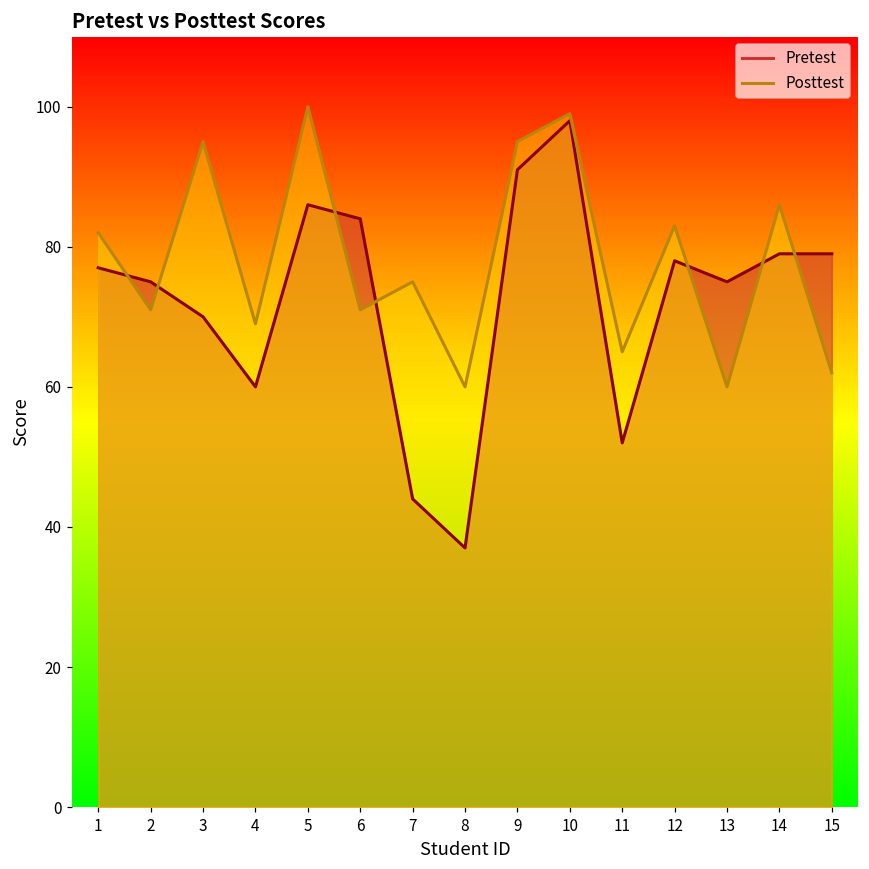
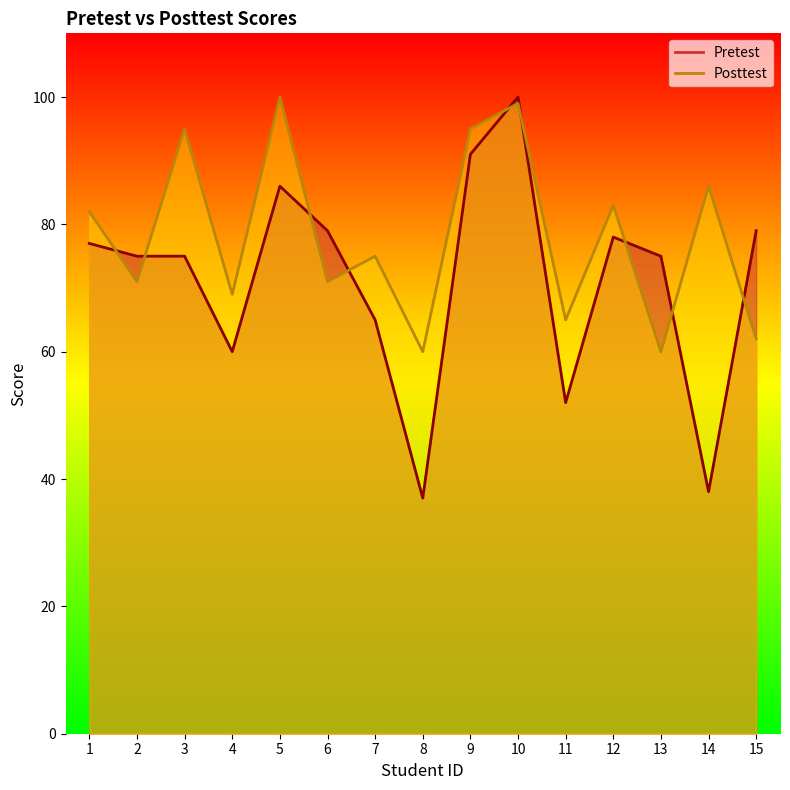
  {
    "Pretest": {
      "1": 77,
      "2": 75,
-     "3": 70,
+     "3": 75,
      "4": 60,
      "5": 86,
-     "6": 84,
-     "7": 44,
+     "6": 79,
+     "7": 65,
      "8": 37,
      "9": 91,
-     "10": 98,
+     "10": 100,
      "11": 52,
      "12": 78,
      "13": 75,
-     "14": 79,
+     "14": 38,
      "15": 79
    }
  }
